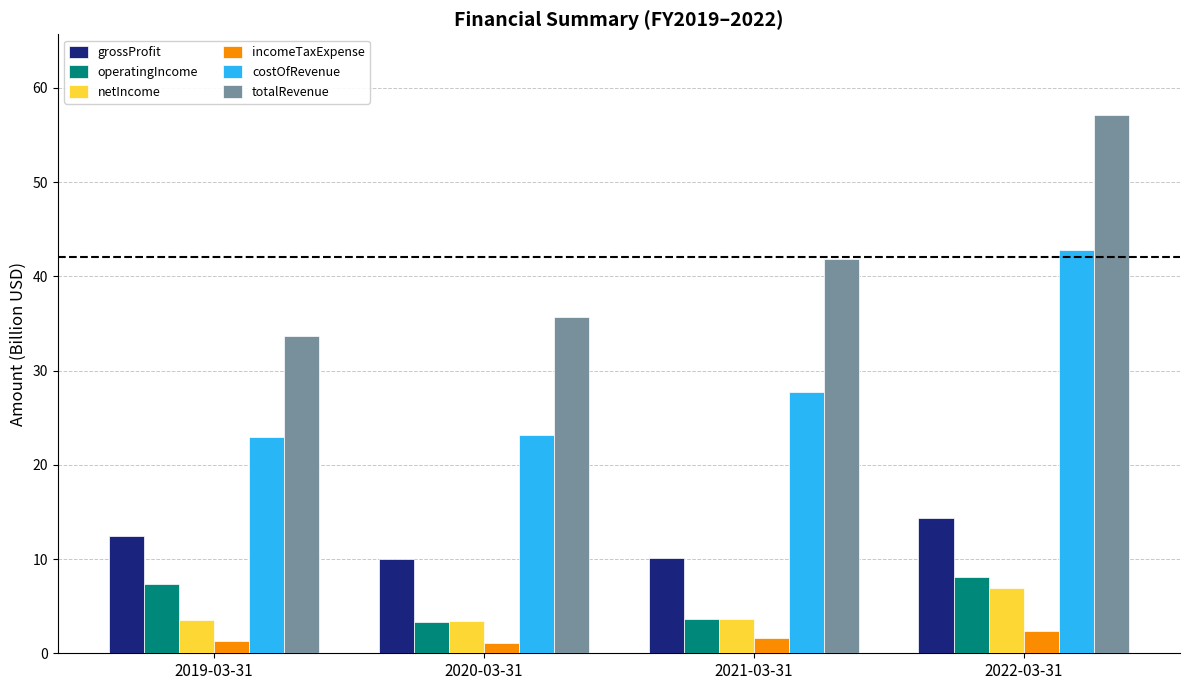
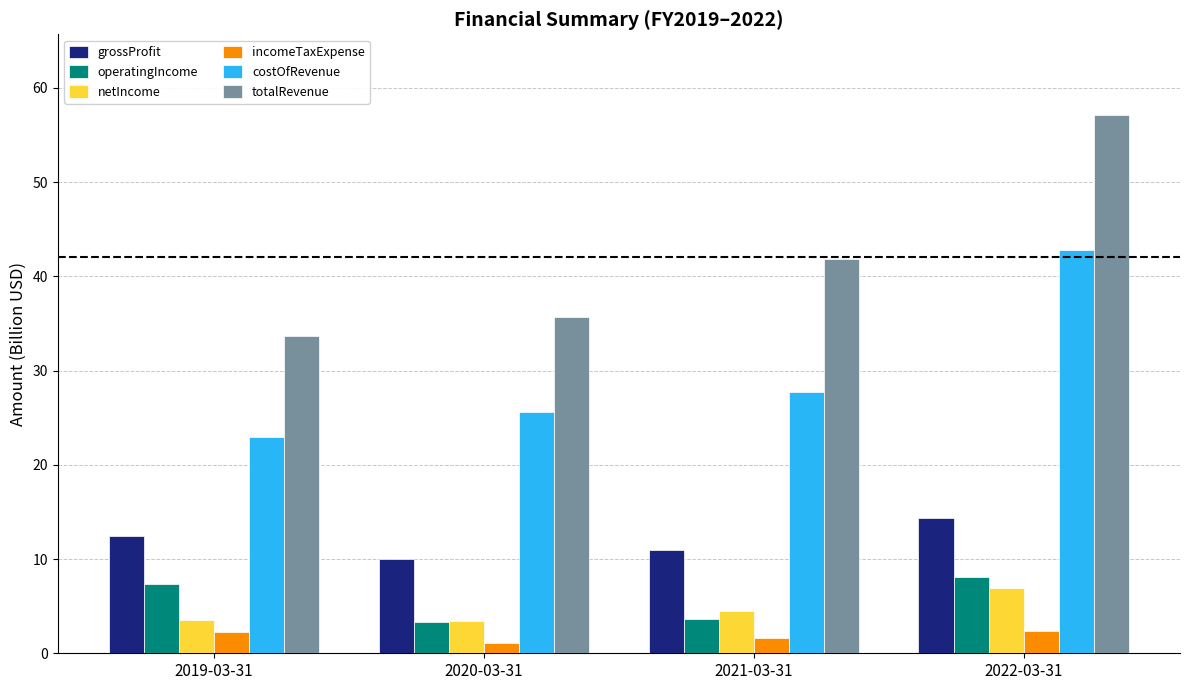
  {
    "grossProfit": {
      "2019-03-31": 12,
      "2020-03-31": 10,
-     "2021-03-31": 10,
+     "2021-03-31": 11,
      "2022-03-31": 14
    },
    "operatingIncome": {
      "2019-03-31": 7,
      "2020-03-31": 3,
      "2021-03-31": 4,
      "2022-03-31": 8
    },
    "netIncome": {
      "2019-03-31": 4,
      "2020-03-31": 3,
-     "2021-03-31": 4,
+     "2021-03-31": 5,
      "2022-03-31": 7
    },
    "incomeTaxExpense": {
-     "2019-03-31": 1,
+     "2019-03-31": 2,
      "2020-03-31": 1,
      "2021-03-31": 2,
      "2022-03-31": 2
    },
    "costOfRevenue": {
      "2019-03-31": 23,
-     "2020-03-31": 23,
+     "2020-03-31": 26,
      "2021-03-31": 28,
      "2022-03-31": 43
    },
    "totalRevenue": {
      "2019-03-31": 34,
      "2020-03-31": 36,
      "2021-03-31": 42,
      "2022-03-31": 57
    }
  }
